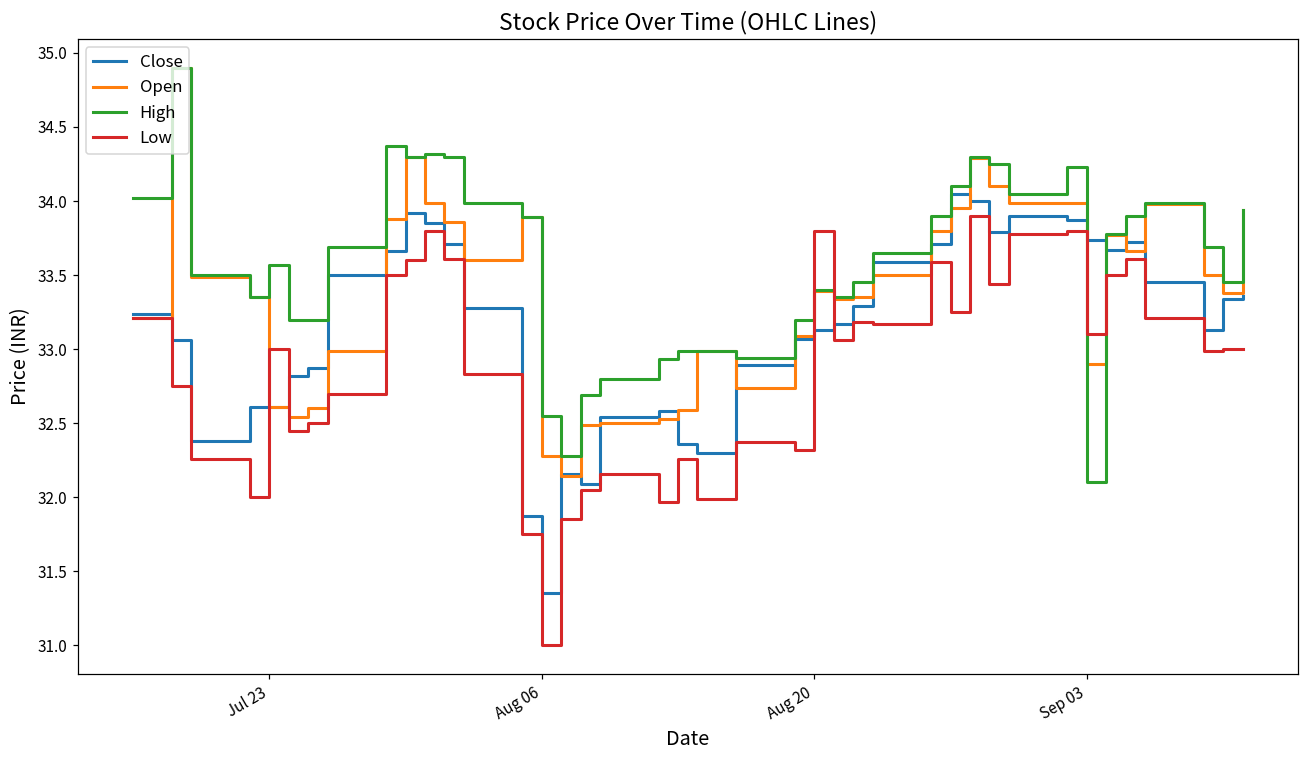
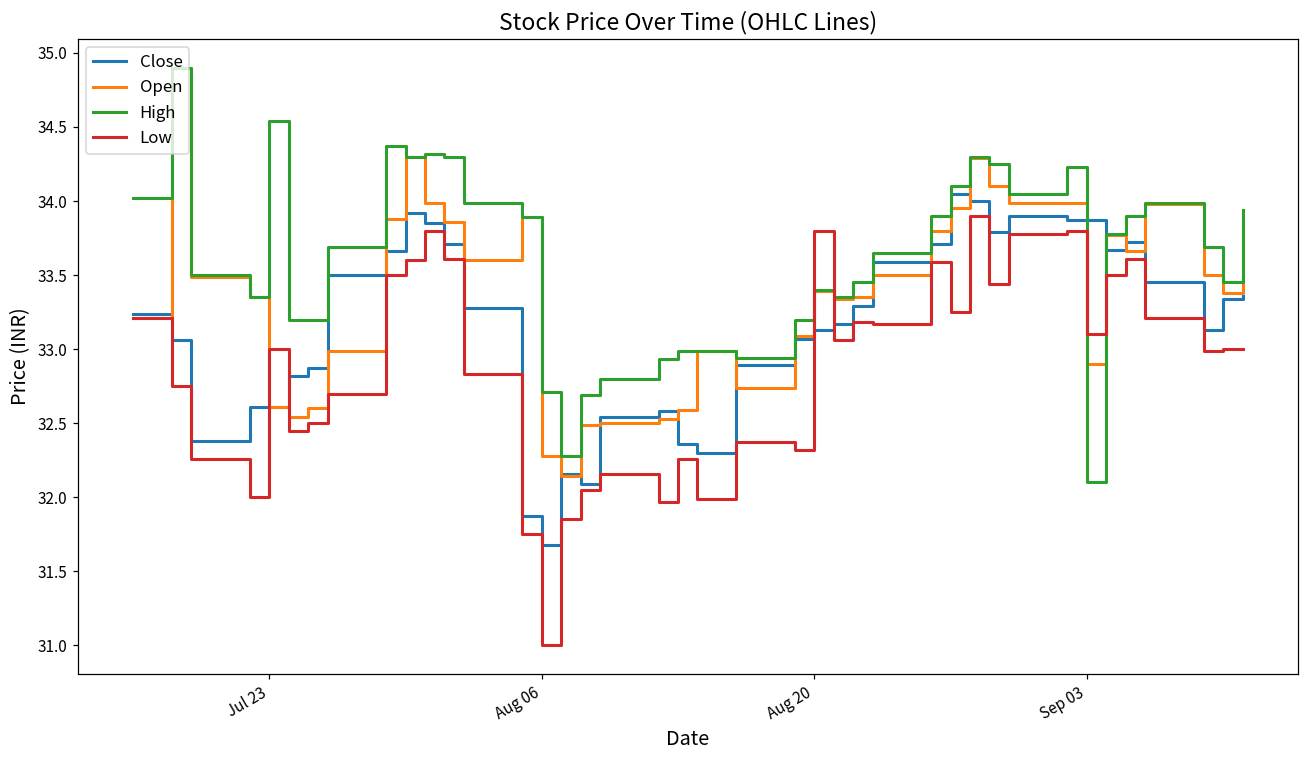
  {
    "Close": {
-     "Aug 06": 31.35,
+     "Aug 06": 31.68,
      "Aug 20": 33.13,
-     "Sep 03": 33.74
+     "Sep 03": 33.87
    },
    "Open": {
      "Aug 06": 32.28,
      "Sep 03": 32.90
    },
    "High": {
-     "Jul 23": 33.57,
-     "Aug 06": 32.55,
+     "Jul 23": 34.54,
+     "Aug 06": 32.71,
      "Sep 03": 32.10
    },
    "Low": {
      "Jul 23": 33.00,
      "Aug 06": 31.00,
      "Aug 20": 33.80,
      "Sep 03": 33.10
    }
  }
